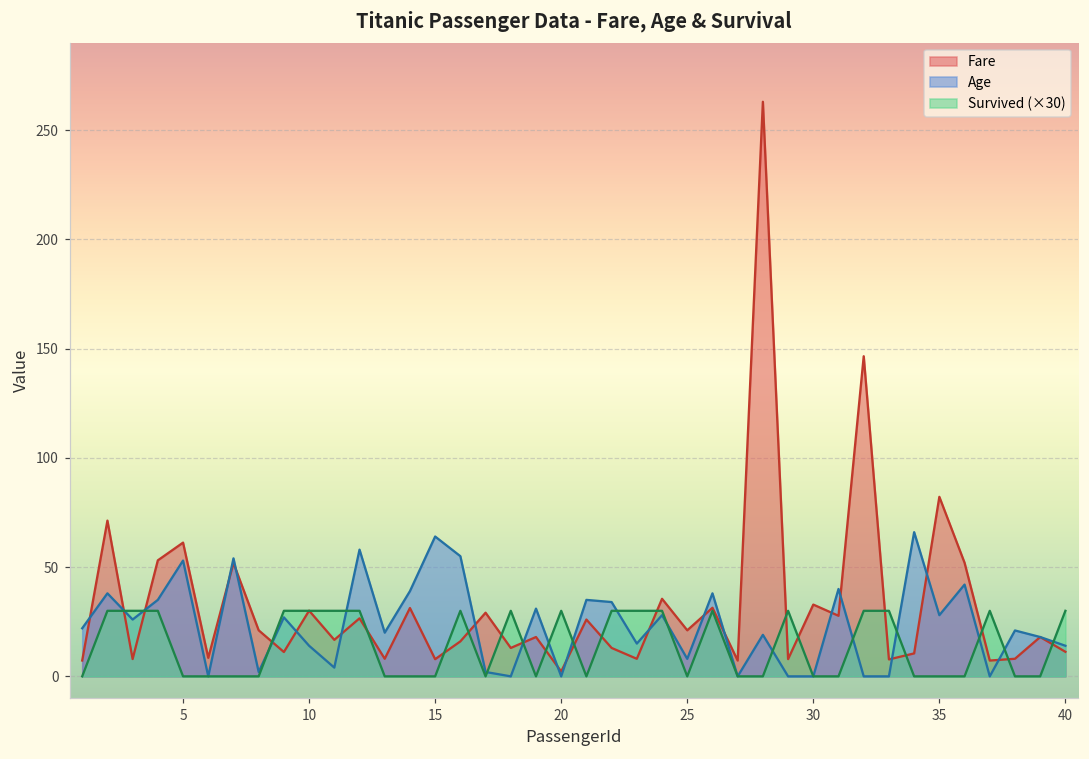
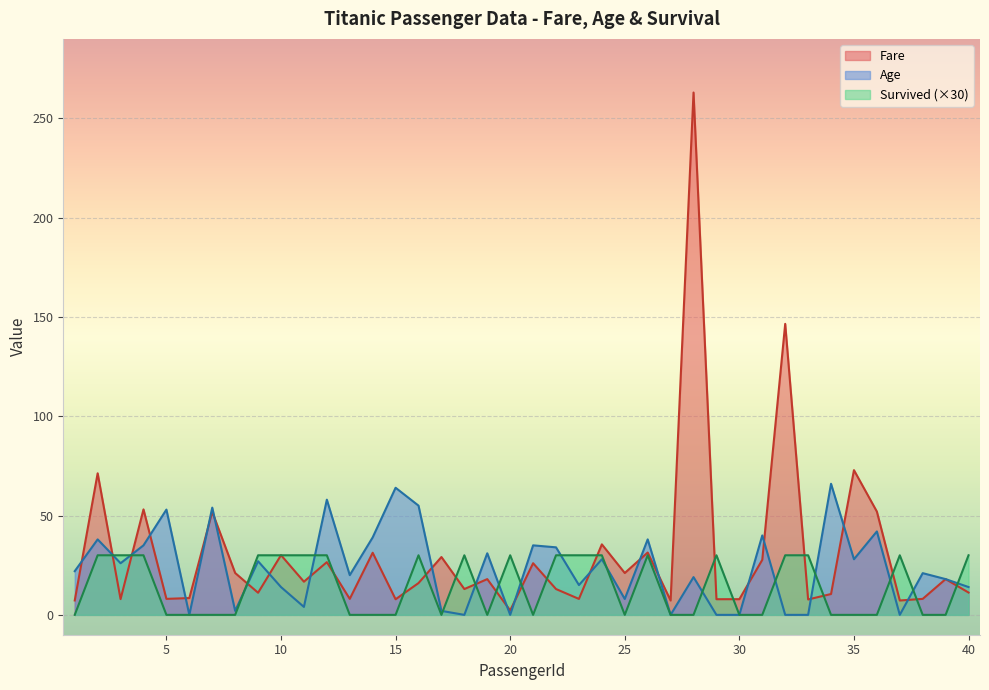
  {
    "Fare": {
-     "5": 61,
+     "5": 8,
      "15": 8,
      "20": 2,
      "25": 21,
-     "30": 33,
-     "35": 82,
+     "30": 8,
+     "35": 73,
      "40": 11
    },
    "Age": {
      "5": 53,
      "10": 14,
      "15": 64,
      "20": 0,
      "25": 8,
      "35": 28,
      "40": 14
    },
    "Survived (×30)": {
      "5": 0,
      "15": 0,
      "20": 30,
      "25": 0,
      "35": 0,
      "40": 30
    }
  }
